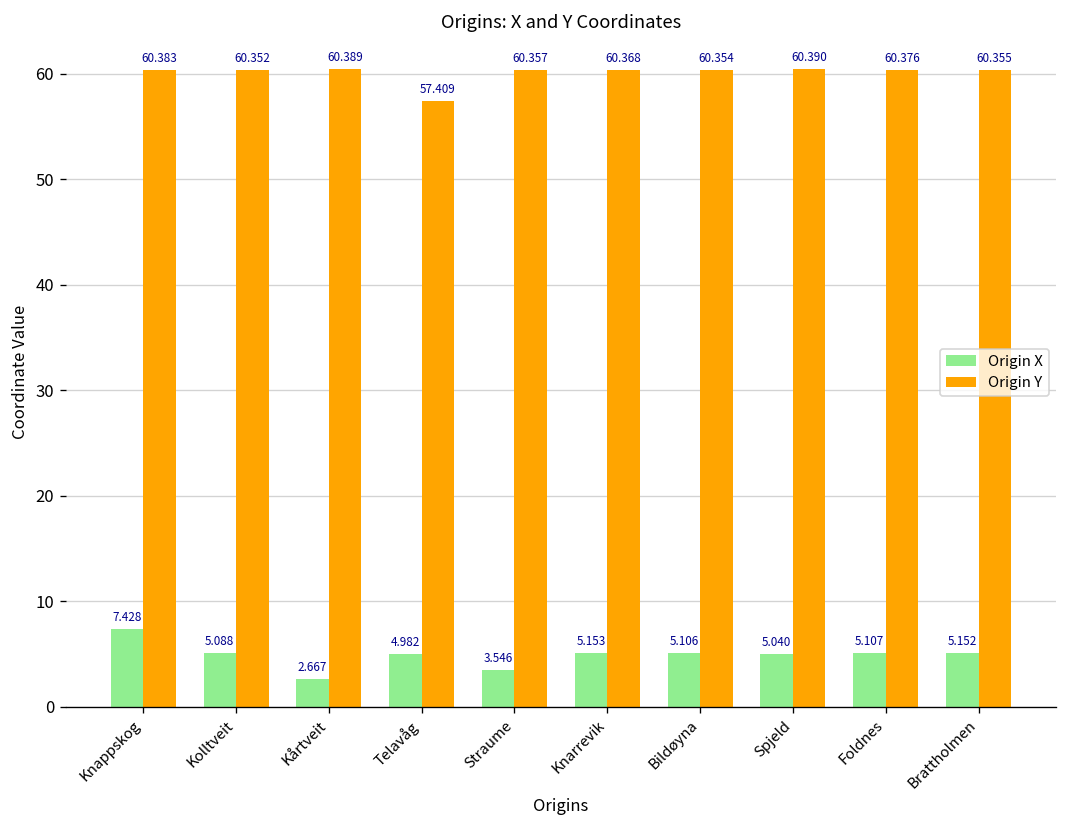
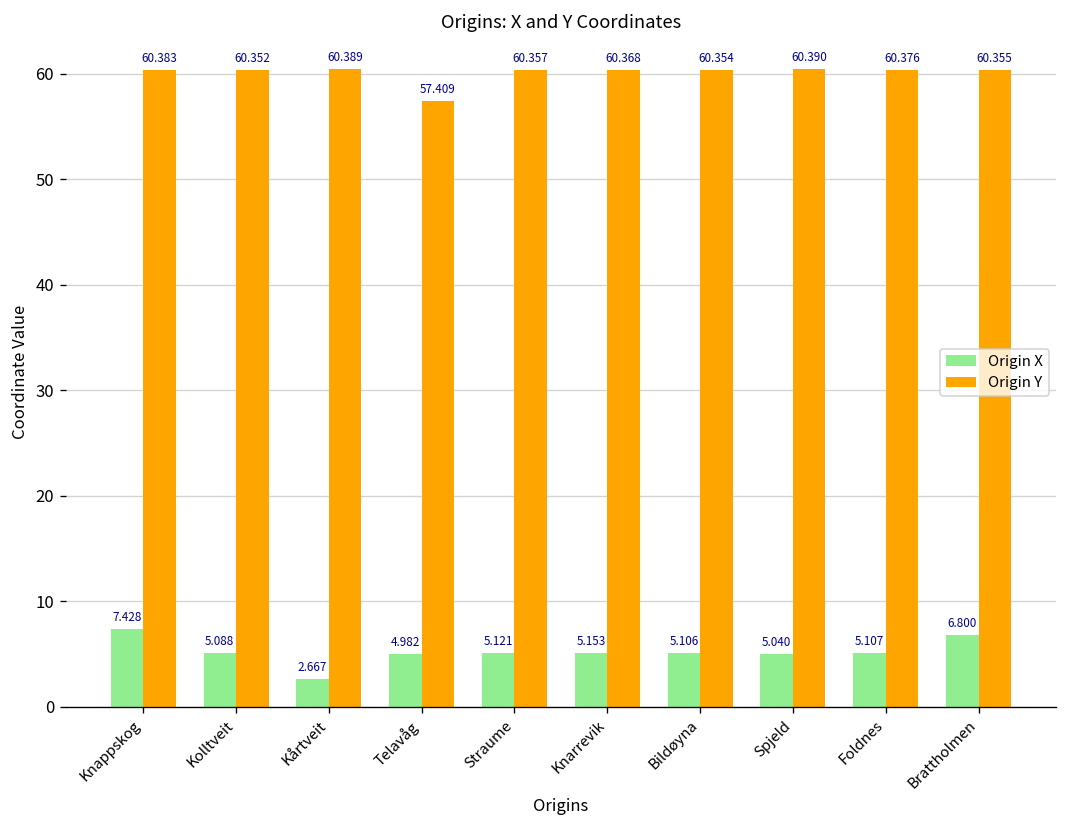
  {
    "Origin X": {
      "Knappskog": 7.428,
      "Kolltveit": 5.088,
      "Kårtveit": 2.667,
      "Telavåg": 4.982,
-     "Straume": 3.546,
+     "Straume": 5.121,
      "Knarrevik": 5.153,
      "Bildøyna": 5.106,
      "Spjeld": 5.040,
      "Foldnes": 5.107,
-     "Brattholmen": 5.152
+     "Brattholmen": 6.800
    },
    "Origin Y": {
      "Knappskog": 60.383,
      "Kolltveit": 60.352,
      "Kårtveit": 60.389,
      "Telavåg": 57.409,
      "Straume": 60.357,
      "Knarrevik": 60.368,
      "Bildøyna": 60.354,
      "Spjeld": 60.390,
      "Foldnes": 60.376,
      "Brattholmen": 60.355
    }
  }
